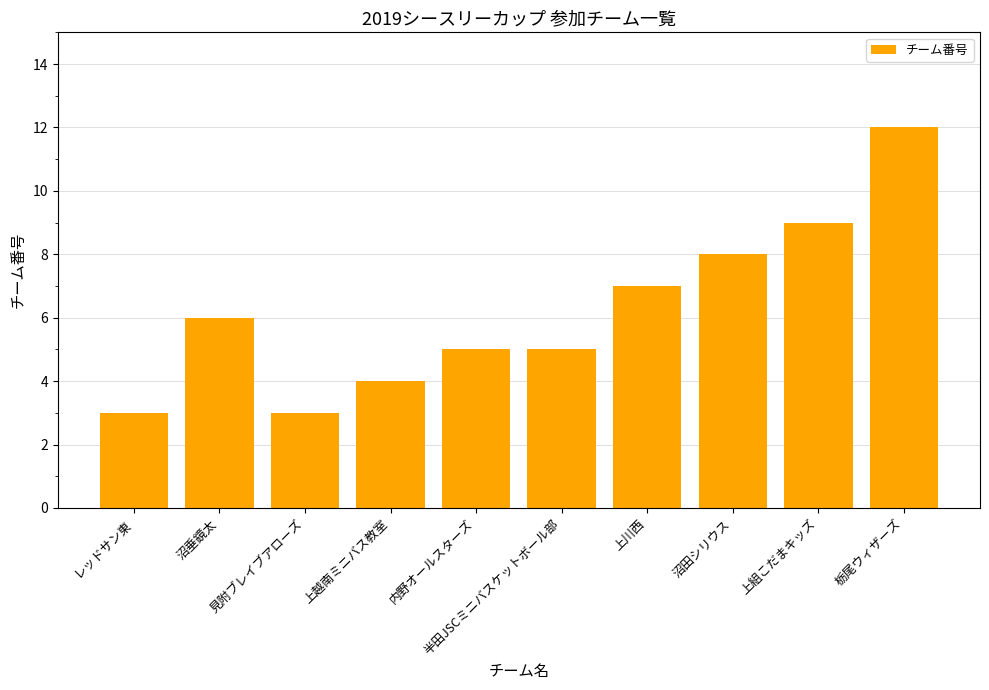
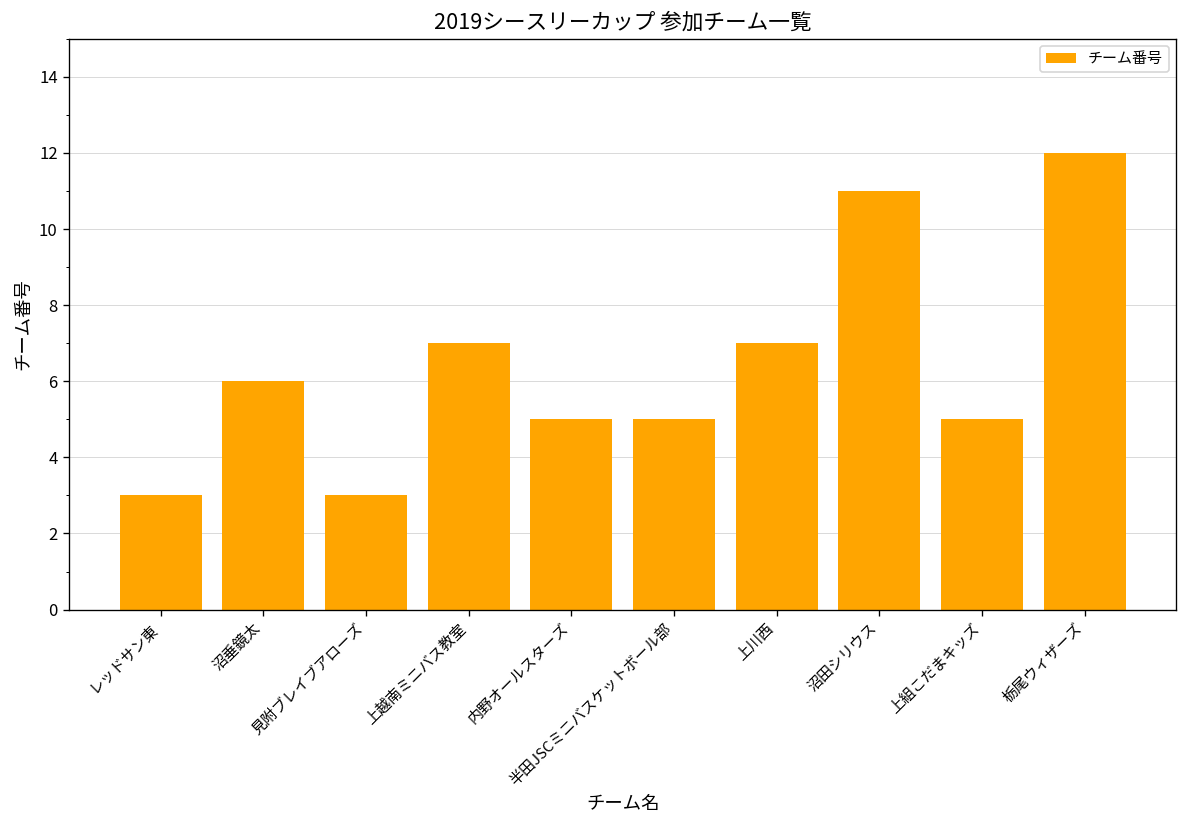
  {
    "レッドサン東": 3,
    "沼垂鏡太": 6,
    "見附ブレイブアローズ": 3,
-   "上越南ミニバス教室": 4,
+   "上越南ミニバス教室": 7,
    "内野オールスターズ": 5,
    "半田JSCミニバスケットボール部": 5,
    "上川西": 7,
-   "沼田シリウス": 8,
-   "上組こだまキッズ": 9,
+   "沼田シリウス": 11,
+   "上組こだまキッズ": 5,
    "栃尾ウィザーズ": 12
  }
